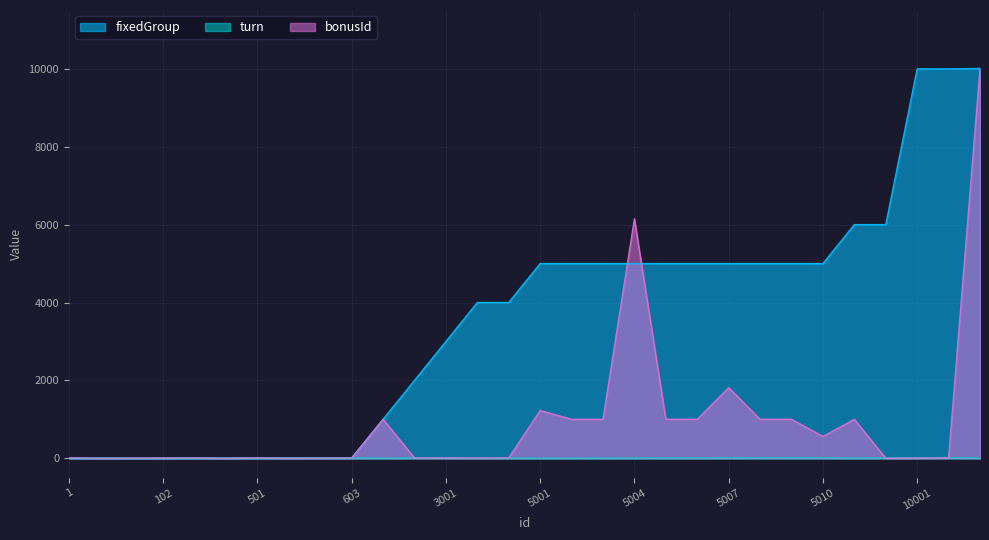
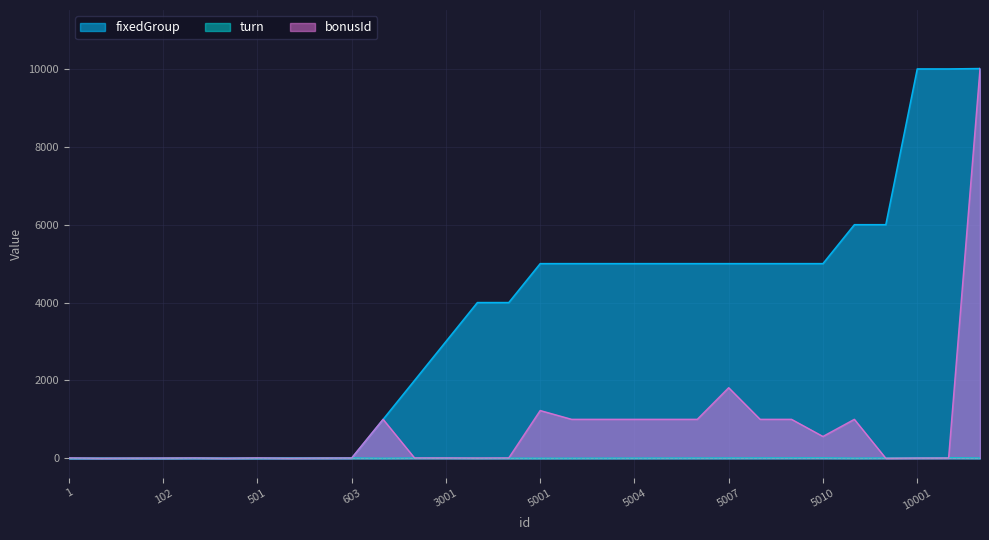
  {
    "bonusId": {
      "5001": 1200,
-     "5004": 6200,
+     "5004": 1000,
      "5007": 1800,
      "5010": 600
    }
  }
